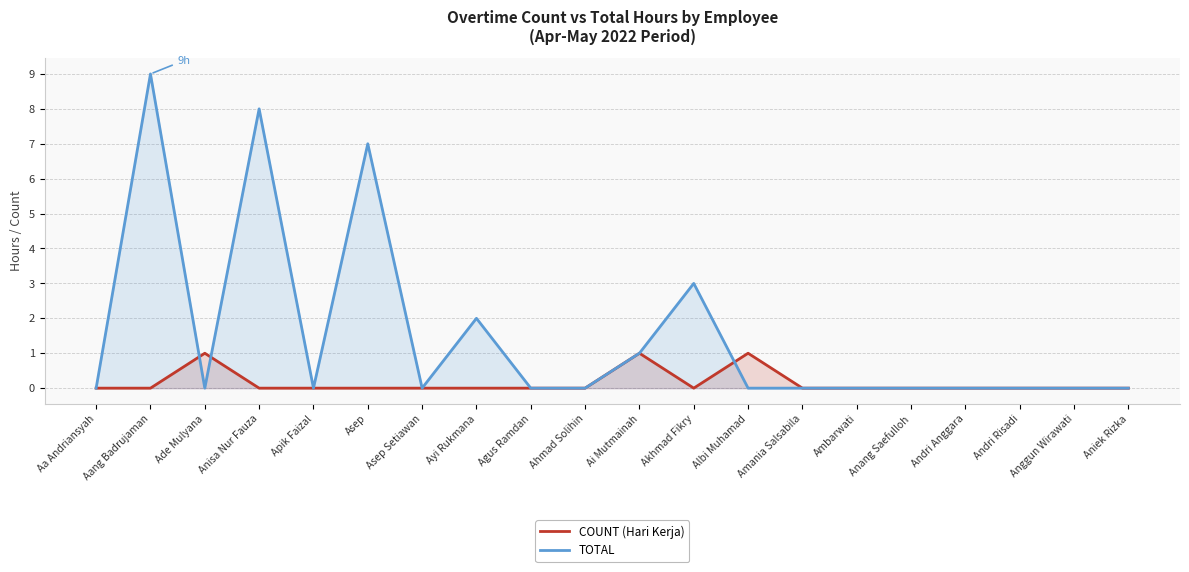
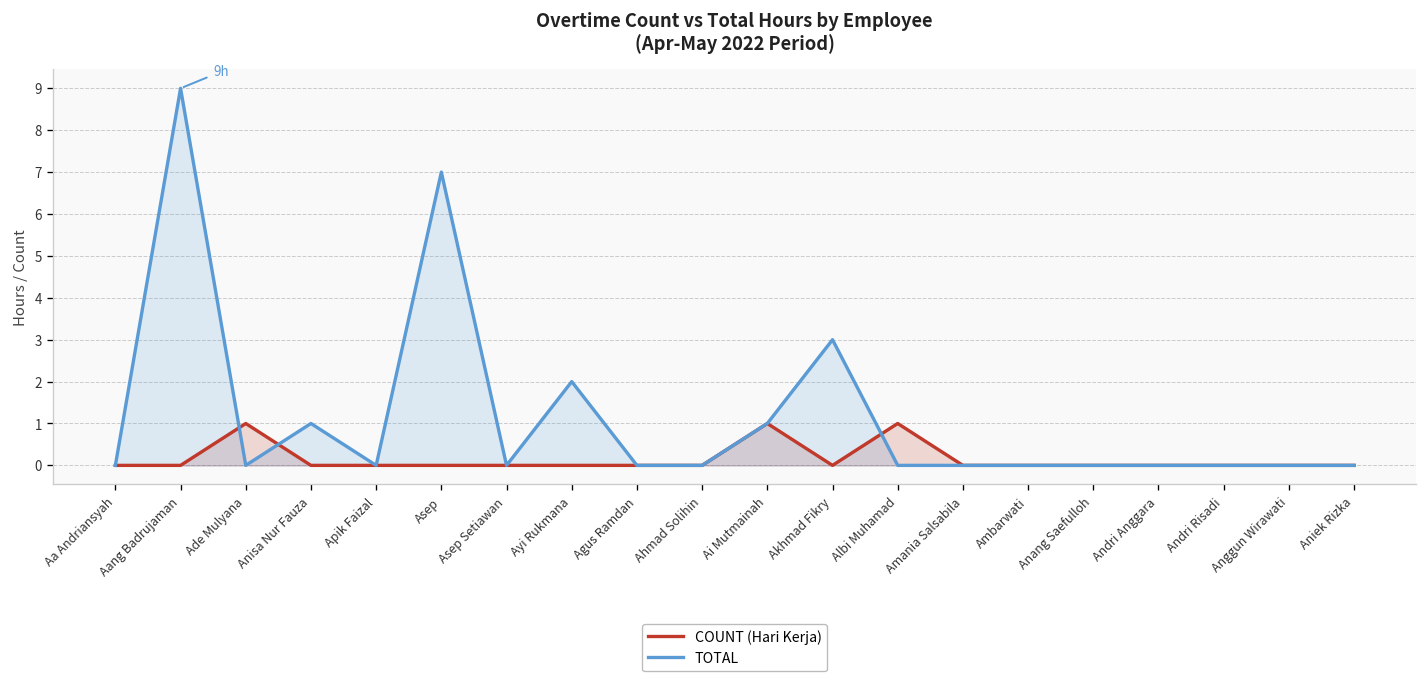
  {
    "COUNT (Hari Kerja)": {
      "Aang Badrujaman": 0,
      "Ade Mulyana": 1,
      "Anisa Nur Fauza": 0,
      "Asep": 0,
      "Ayi Rukmana": 0,
      "Akhmad Fikry": 0,
      "Albi Muhamad": 1
    },
    "TOTAL": {
      "Ade Mulyana": 0,
-     "Anisa Nur Fauza": 8,
+     "Anisa Nur Fauza": 1,
      "Asep": 7,
      "Ayi Rukmana": 2,
      "Akhmad Fikry": 3,
      "Albi Muhamad": 0
    }
  }
